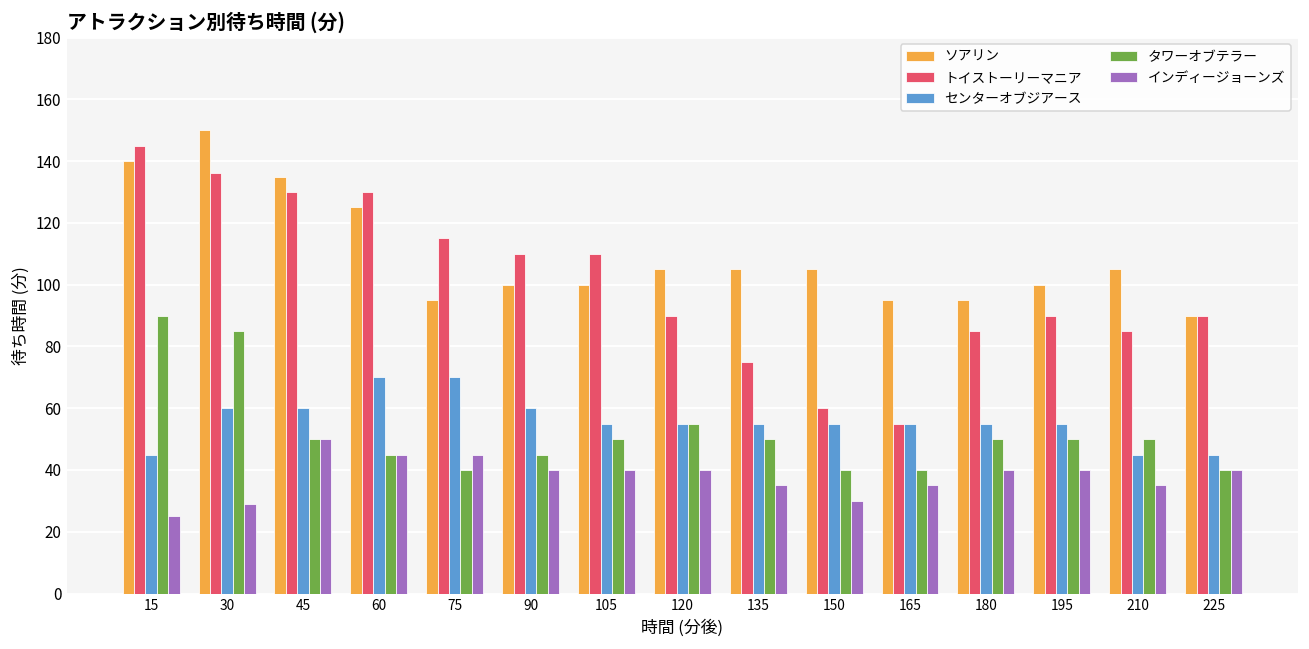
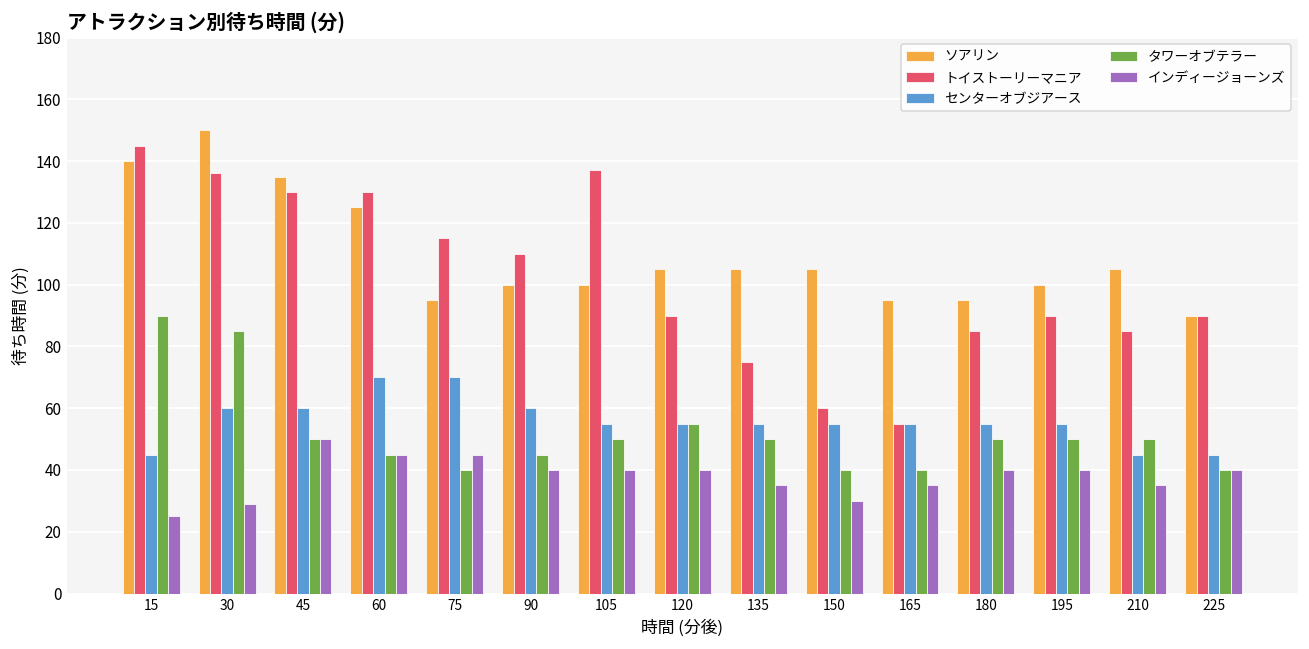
  {
    "ソアリン": {
      "15": 140,
      "30": 150,
      "45": 135,
      "60": 125,
      "75": 95,
      "90": 100,
      "105": 100,
      "120": 105,
      "135": 105,
      "150": 105,
      "165": 95,
      "180": 95,
      "195": 100,
      "210": 105,
      "225": 90
    },
    "トイストーリーマニア": {
      "15": 145,
      "30": 136,
      "45": 130,
      "60": 130,
      "75": 115,
      "90": 110,
-     "105": 110,
+     "105": 137,
      "120": 90,
      "135": 75,
      "150": 60,
      "165": 55,
      "180": 85,
      "195": 90,
      "210": 85,
      "225": 90
    },
    "センターオブジアース": {
      "15": 45,
      "30": 60,
      "45": 60,
      "60": 70,
      "75": 70,
      "90": 60,
      "105": 55,
      "120": 55,
      "135": 55,
      "150": 55,
      "165": 55,
      "180": 55,
      "195": 55,
      "210": 45,
      "225": 45
    },
    "タワーオブテラー": {
      "15": 90,
      "30": 85,
      "45": 50,
      "60": 45,
      "75": 40,
      "90": 45,
      "105": 50,
      "120": 55,
      "135": 50,
      "150": 40,
      "165": 40,
      "180": 50,
      "195": 50,
      "210": 50,
      "225": 40
    },
    "インディージョーンズ": {
      "15": 25,
      "30": 29,
      "45": 50,
      "60": 45,
      "75": 45,
      "90": 40,
      "105": 40,
      "120": 40,
      "135": 35,
      "150": 30,
      "165": 35,
      "180": 40,
      "195": 40,
      "210": 35,
      "225": 40
    }
  }
